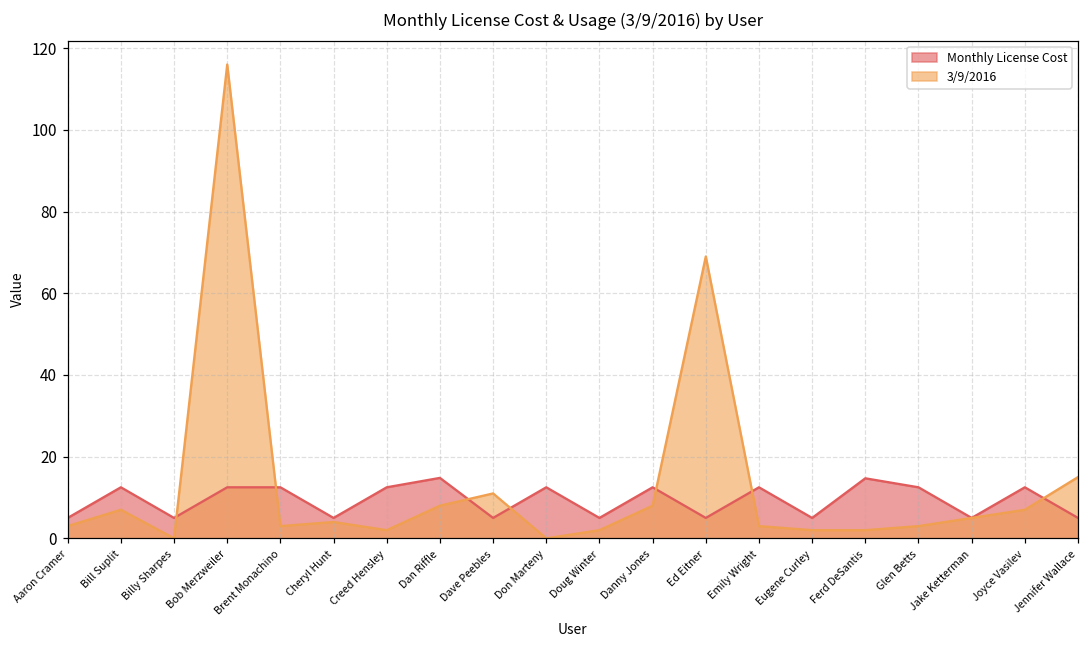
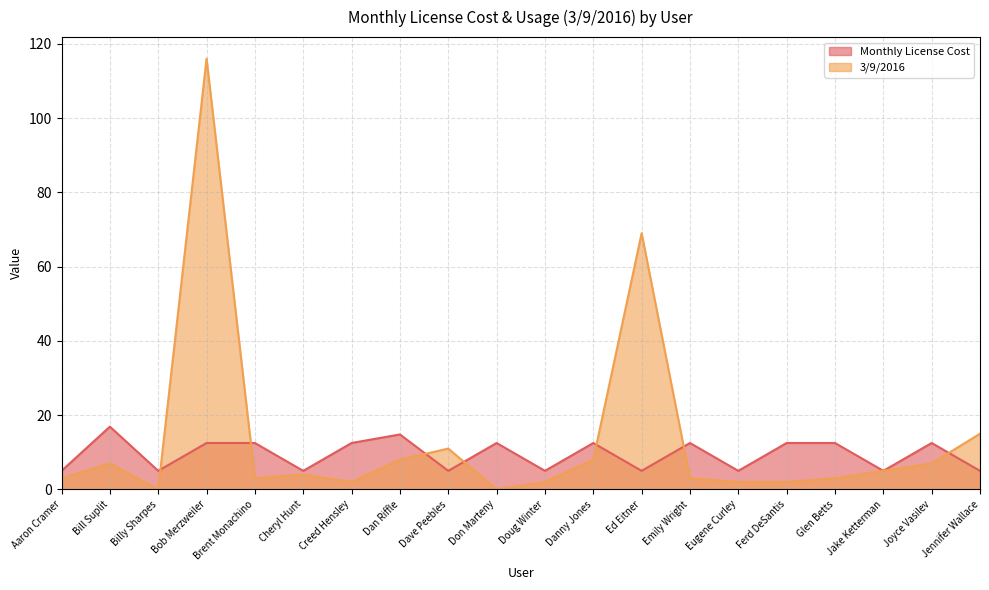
  {
    "Monthly License Cost": {
      "Aaron Cramer": 5,
-     "Bill Suplit": 13,
+     "Bill Suplit": 17,
      "Billy Sharpes": 5,
      "Bob Merzweiler": 13,
      "Brent Monachino": 13,
      "Cheryl Hunt": 5,
      "Creed Hensley": 13,
      "Dan Riffle": 15,
      "Dave Peebles": 5,
      "Don Marteny": 13,
      "Doug Winter": 5,
      "Danny Jones": 13,
      "Ed Eitner": 5,
      "Emily Wright": 13,
      "Eugene Curley": 5,
-     "Ferd DeSantis": 15,
+     "Ferd DeSantis": 13,
      "Glen Betts": 13,
      "Joyce Vasilev": 13,
      "Jennifer Wallace": 5
    },
    "3/9/2016": {
      "Aaron Cramer": 3,
      "Bill Suplit": 7,
      "Billy Sharpes": 0,
      "Bob Merzweiler": 116,
      "Brent Monachino": 3,
      "Cheryl Hunt": 4,
      "Creed Hensley": 2,
      "Dan Riffle": 8,
      "Dave Peebles": 11,
      "Don Marteny": 0,
      "Doug Winter": 2,
      "Danny Jones": 8,
      "Ed Eitner": 69,
      "Emily Wright": 3,
      "Eugene Curley": 2,
      "Ferd DeSantis": 2,
      "Glen Betts": 3,
      "Joyce Vasilev": 7,
      "Jennifer Wallace": 15
    }
  }
